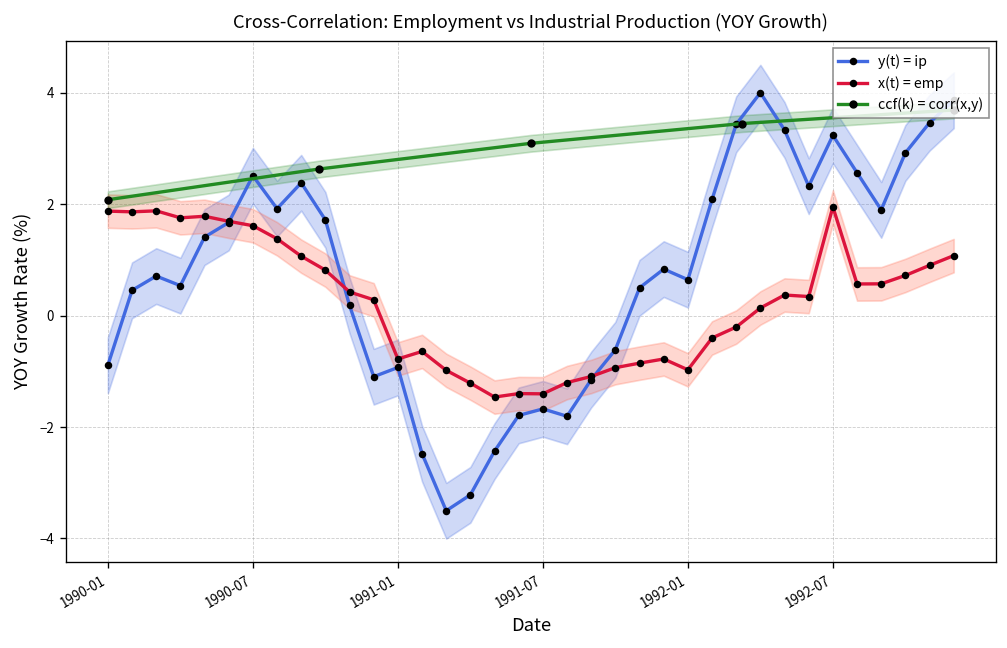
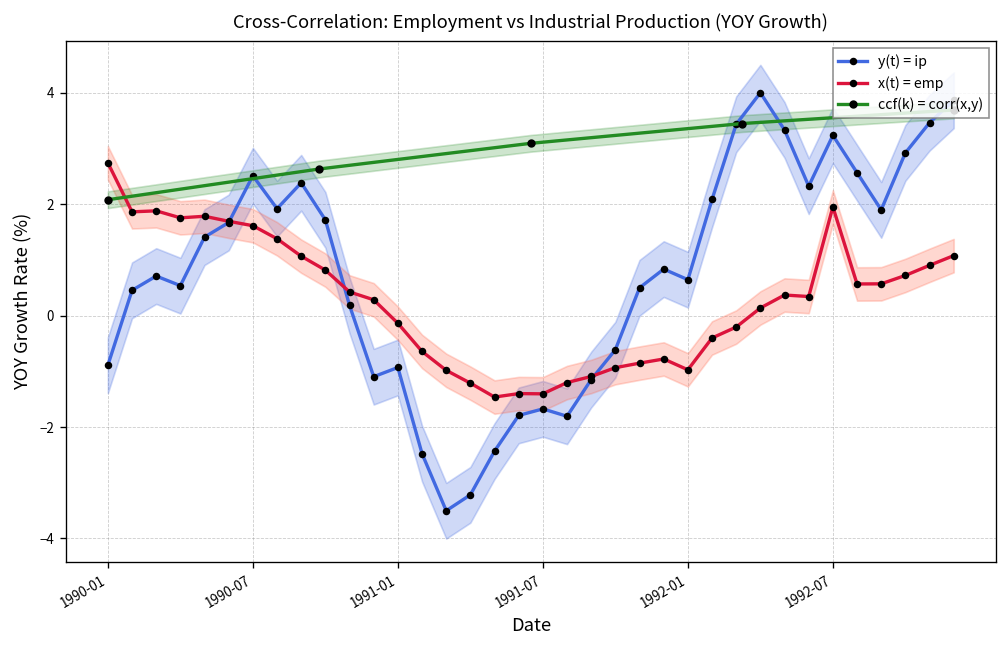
  {
    "x(t) = emp": {
-     "1990-01": 1.9,
+     "1990-01": 2.7,
      "1990-07": 1.6,
-     "1991-01": -0.8,
+     "1991-01": -0.1,
      "1991-07": -1.4,
      "1992-01": -1.0,
      "1992-07": 2.0
    }
  }
